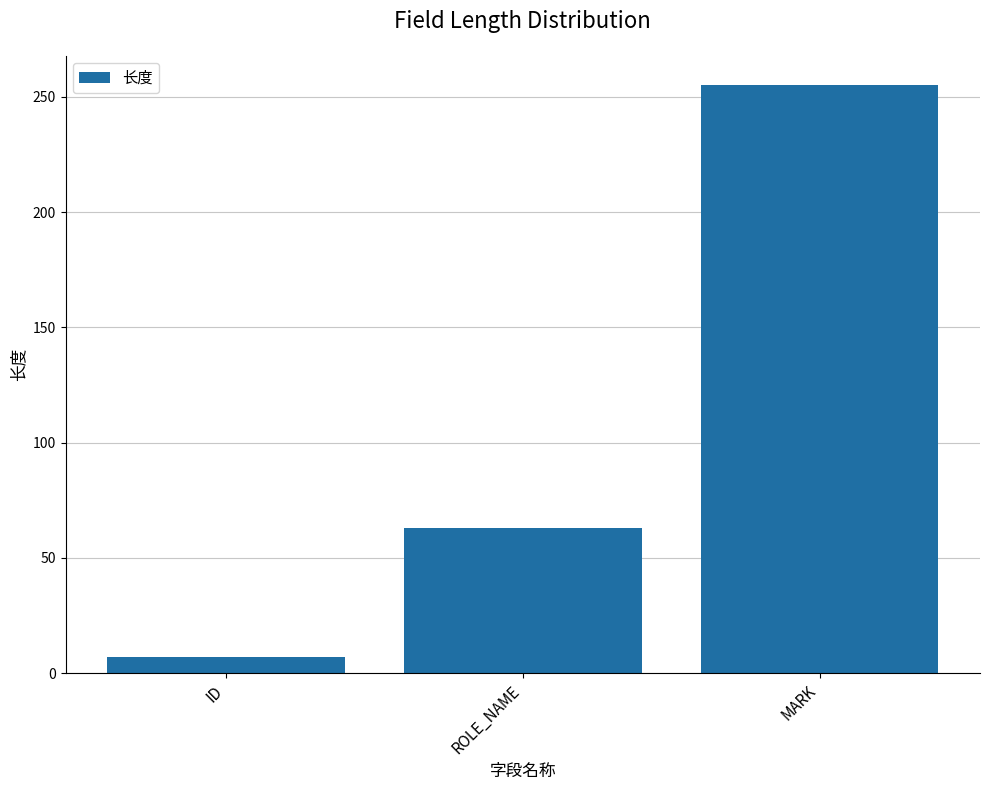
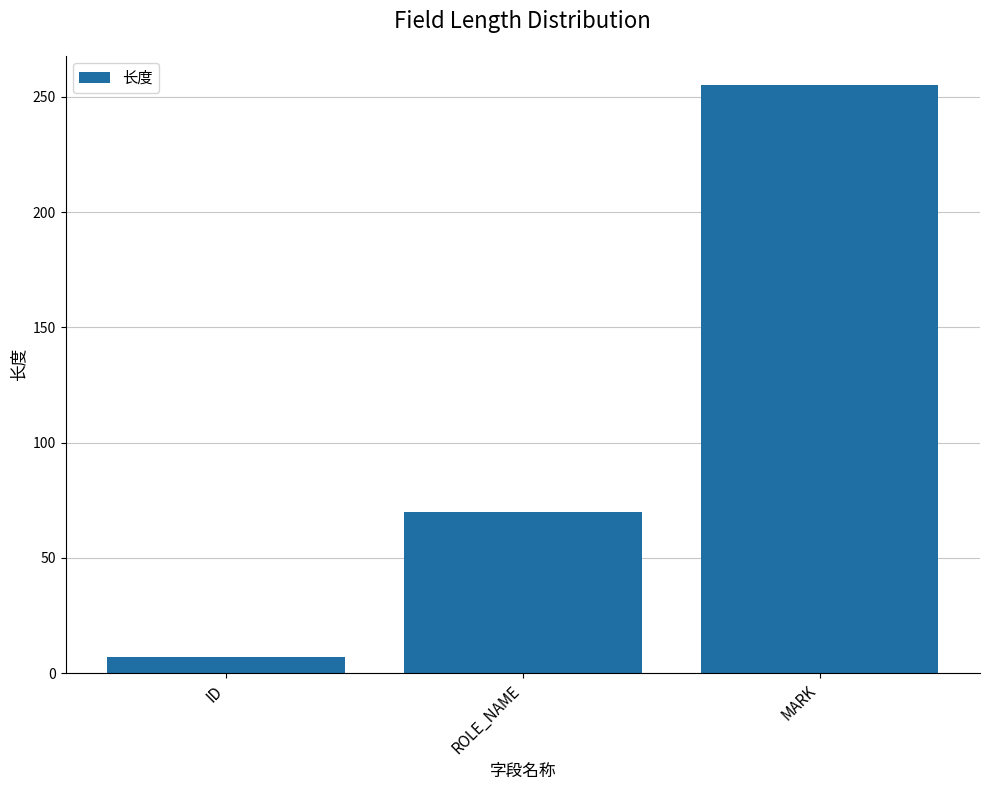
  {
    "ID": 7,
-   "ROLE_NAME": 63,
+   "ROLE_NAME": 70,
    "MARK": 255
  }
